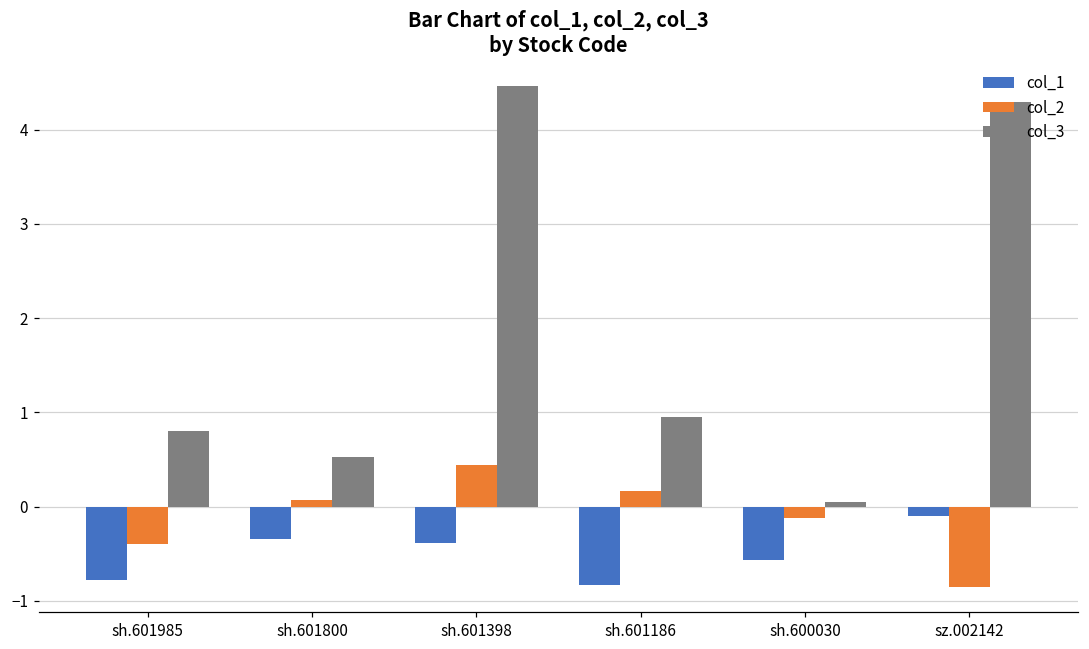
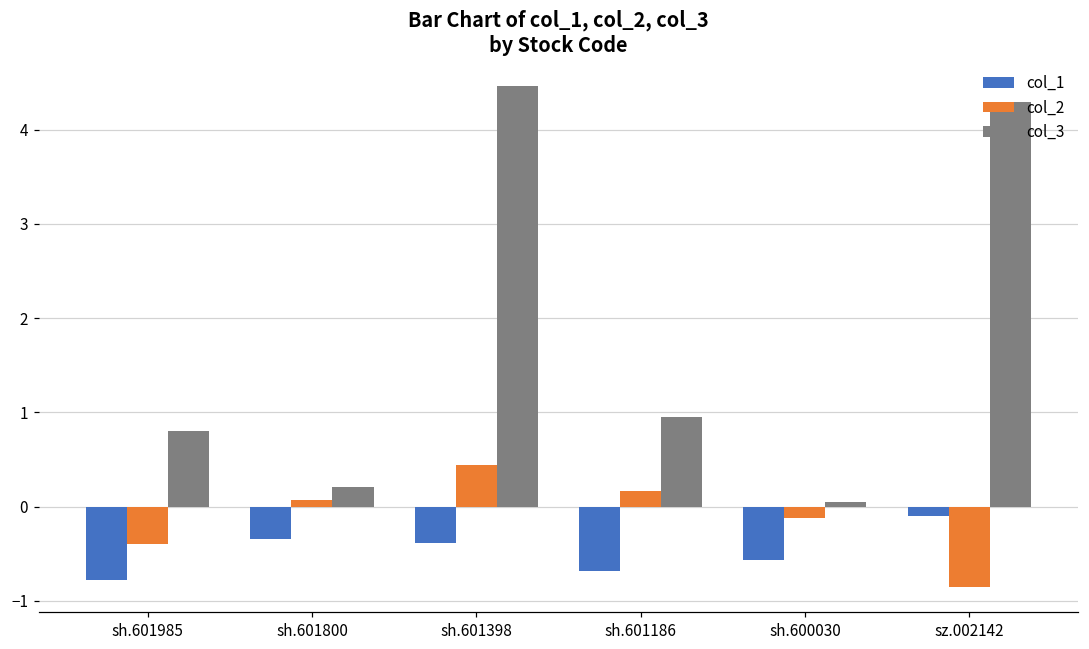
  {
    "col_1": {
      "sh.601985": -0.8,
      "sh.601800": -0.3,
      "sh.601398": -0.4,
-     "sh.601186": -0.8,
+     "sh.601186": -0.7,
      "sh.600030": -0.6,
      "sz.002142": -0.1
    },
    "col_2": {
      "sh.601985": -0.4,
      "sh.601800": 0.1,
      "sh.601398": 0.4,
      "sh.601186": 0.2,
      "sh.600030": -0.1,
      "sz.002142": -0.9
    },
    "col_3": {
      "sh.601985": 0.8,
-     "sh.601800": 0.5,
+     "sh.601800": 0.2,
      "sh.601398": 4.5,
      "sh.601186": 1.0,
      "sh.600030": 0.0,
      "sz.002142": 4.3
    }
  }
